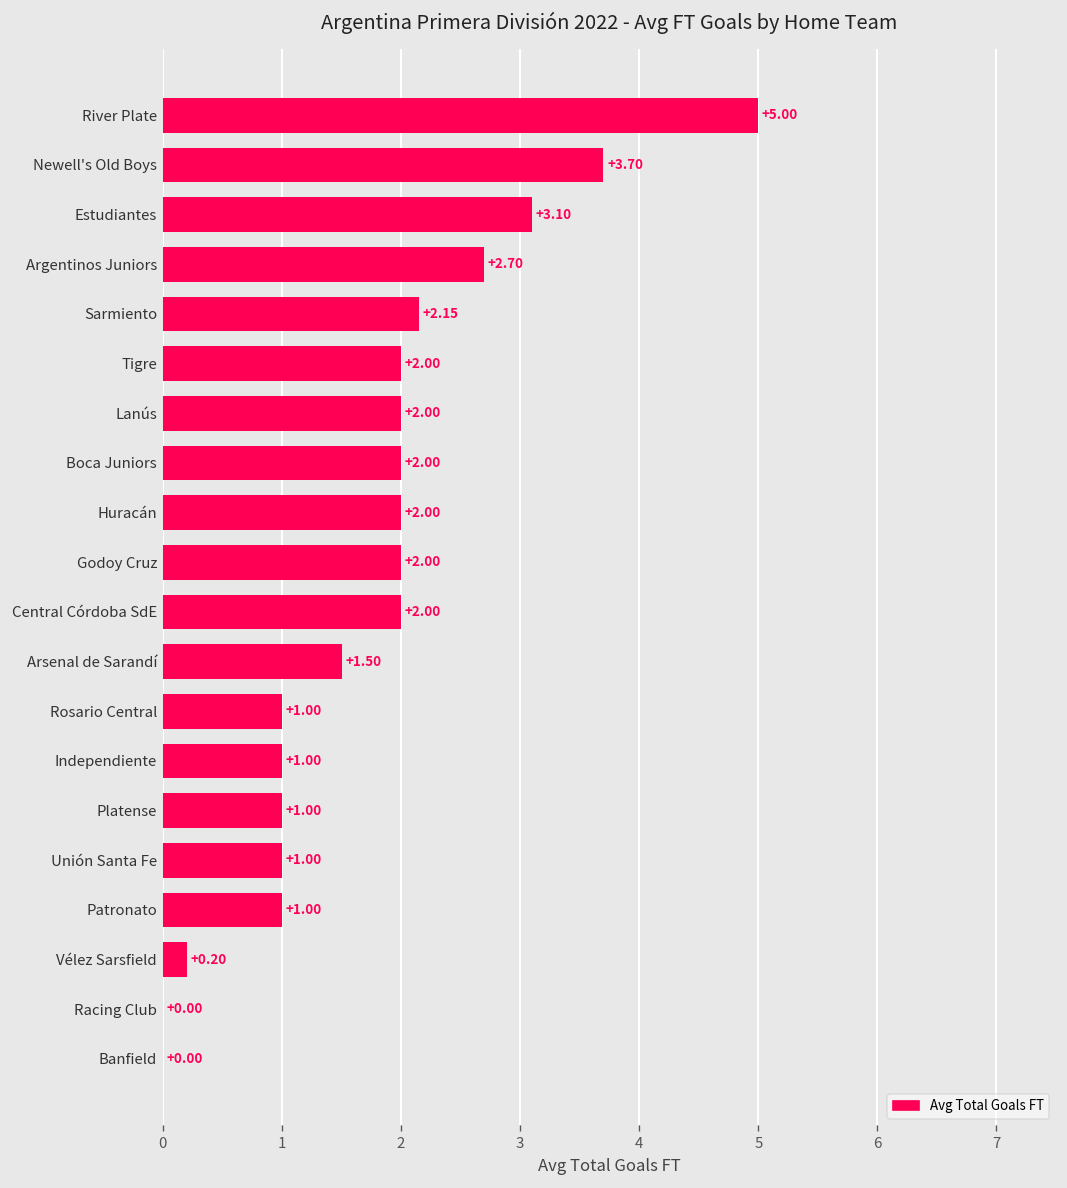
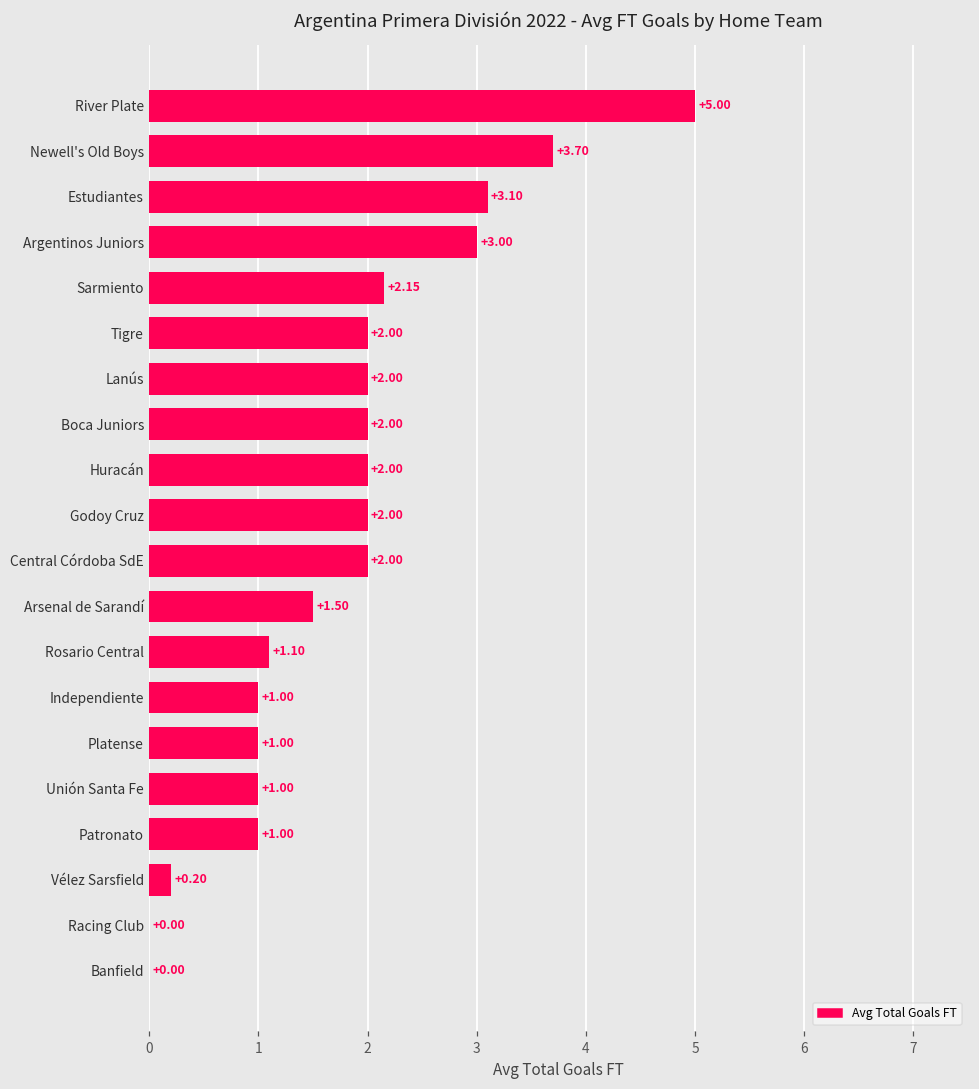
  {
    "River Plate": "+5.00",
    "Newell's Old Boys": "+3.70",
    "Estudiantes": "+3.10",
-   "Argentinos Juniors": "+2.70",
+   "Argentinos Juniors": "+3.00",
    "Sarmiento": "+2.15",
    "Tigre": "+2.00",
    "Lanús": "+2.00",
    "Boca Juniors": "+2.00",
    "Huracán": "+2.00",
    "Godoy Cruz": "+2.00",
    "Central Córdoba SdE": "+2.00",
    "Arsenal de Sarandí": "+1.50",
-   "Rosario Central": "+1.00",
+   "Rosario Central": "+1.10",
    "Independiente": "+1.00",
    "Platense": "+1.00",
    "Unión Santa Fe": "+1.00",
    "Patronato": "+1.00",
    "Vélez Sarsfield": "+0.20",
    "Racing Club": "+0.00",
    "Banfield": "+0.00"
  }
